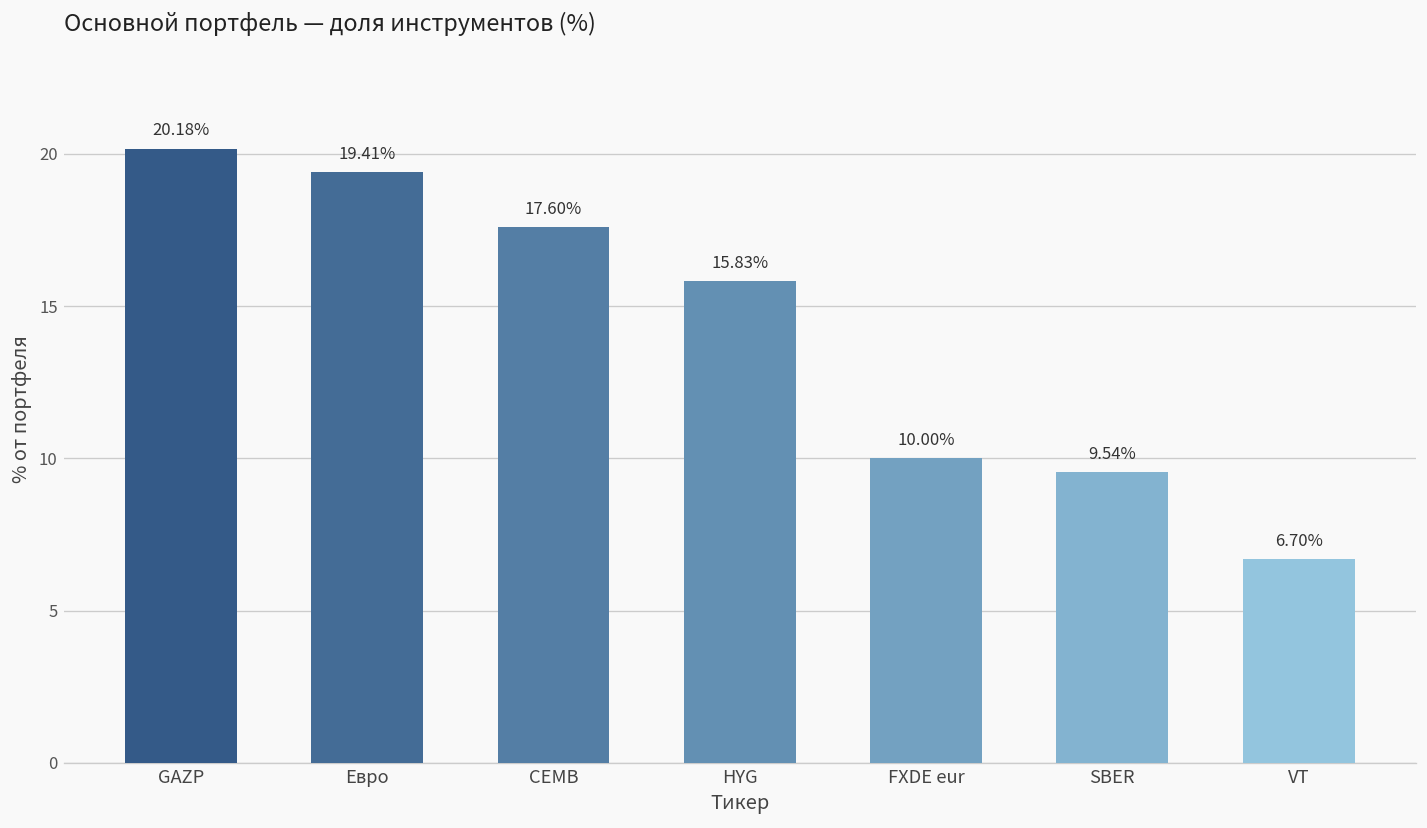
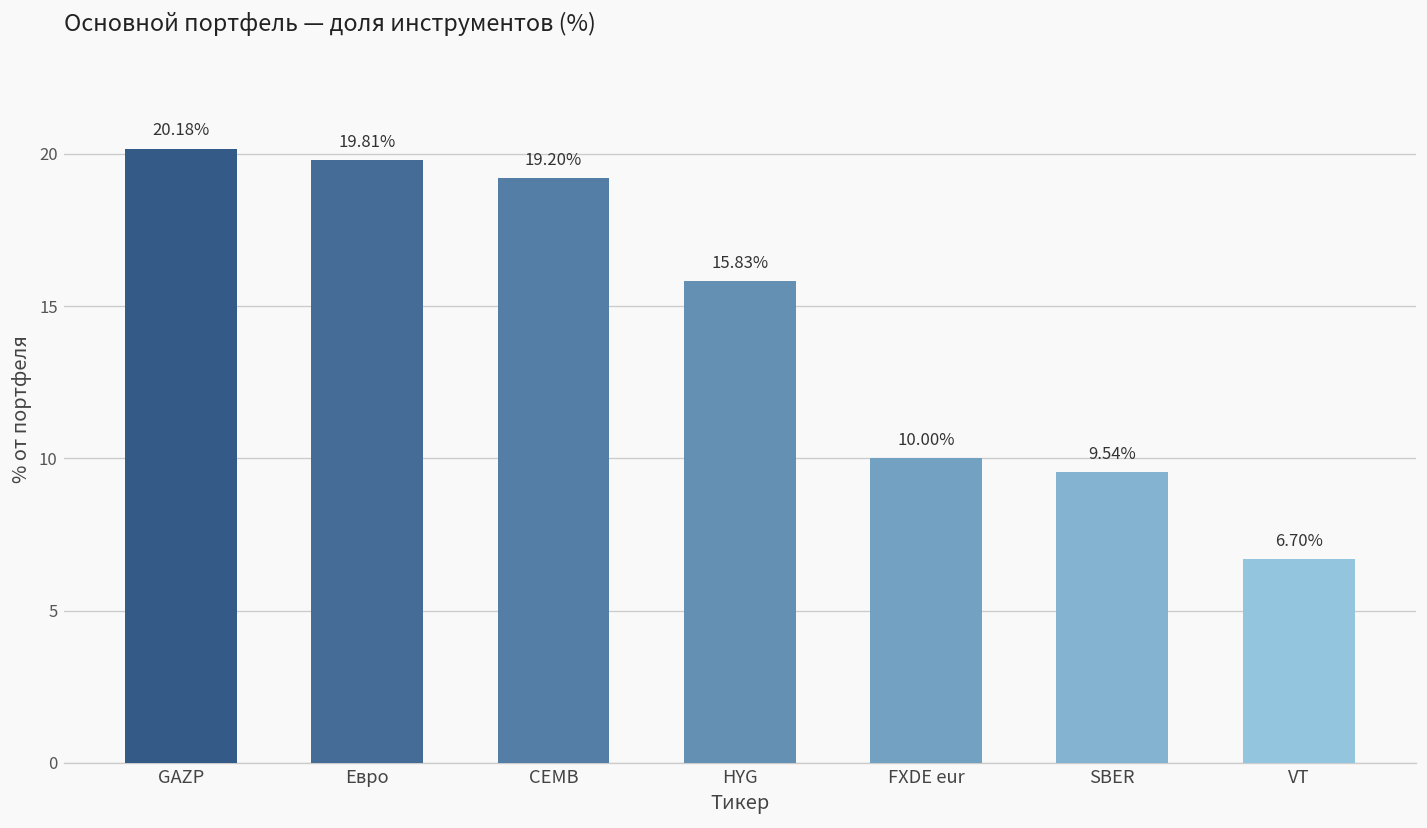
  {
    "GAZP": "20.18%",
-   "Евро": "19.41%",
-   "CEMB": "17.60%",
+   "Евро": "19.81%",
+   "CEMB": "19.20%",
    "HYG": "15.83%",
    "FXDE eur": "10.00%",
    "SBER": "9.54%",
    "VT": "6.70%"
  }
